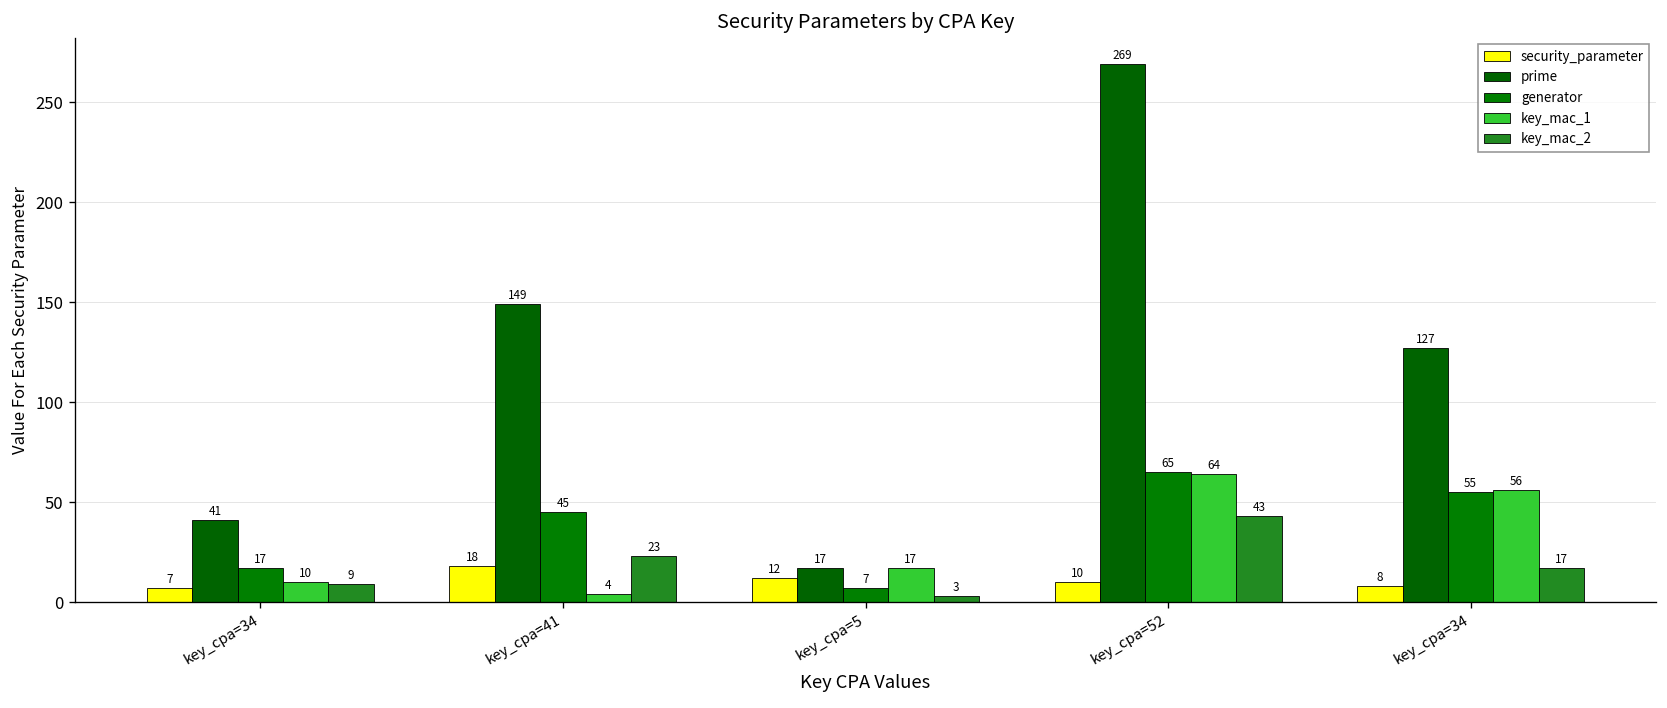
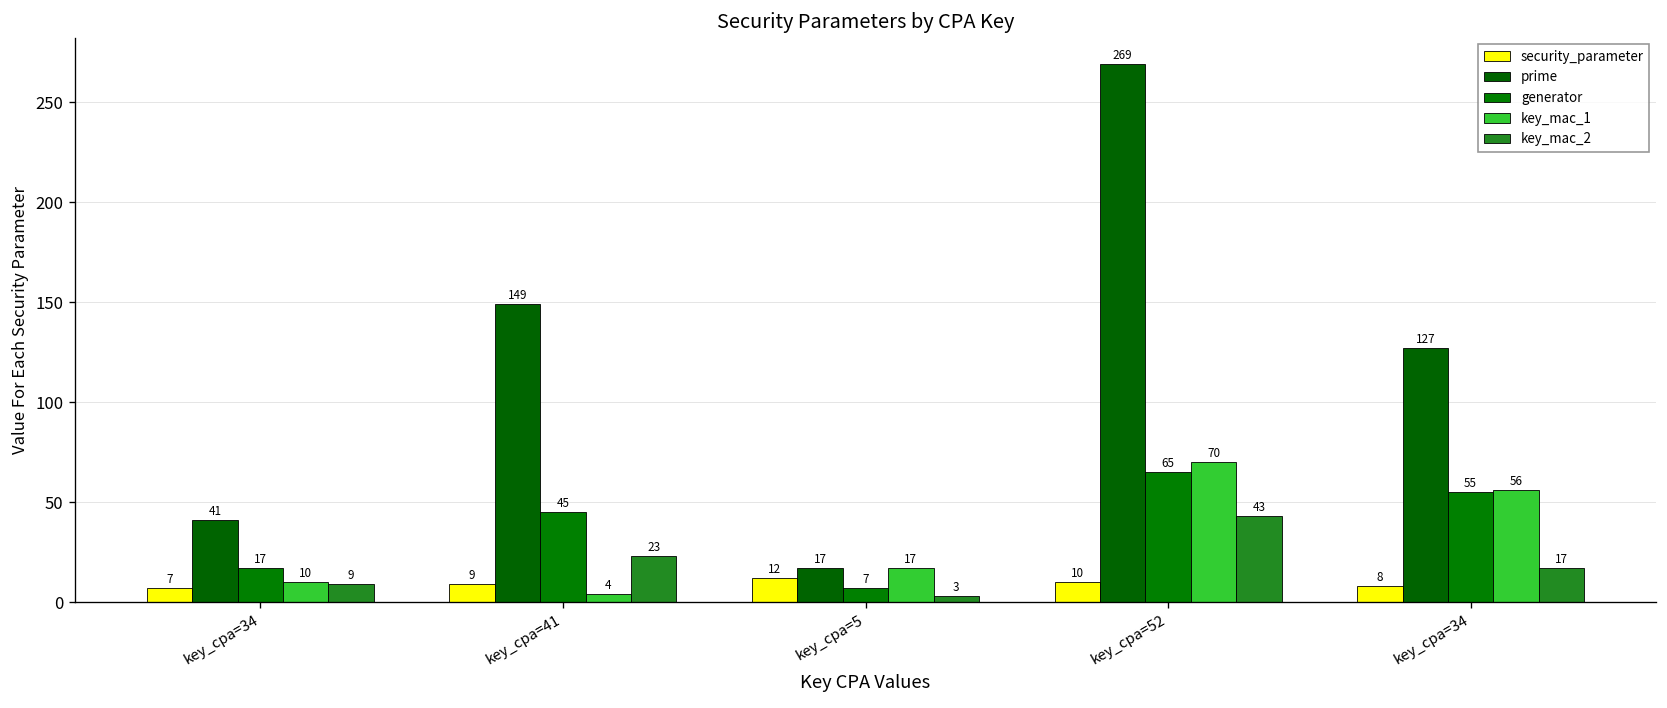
  {
    "security_parameter": {
-     "key_cpa=41": 18,
+     "key_cpa=41": 9,
      "key_cpa=5": 12,
      "key_cpa=52": 10
    },
    "key_mac_1": {
      "key_cpa=41": 4,
      "key_cpa=5": 17,
-     "key_cpa=52": 64
+     "key_cpa=52": 70
    }
  }
